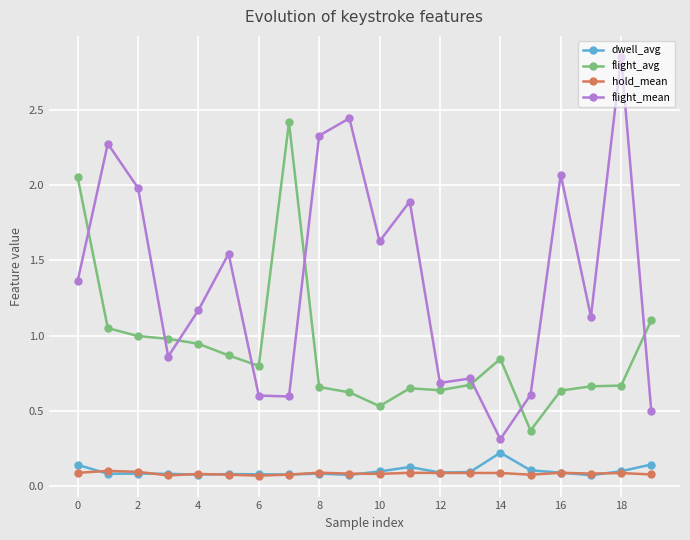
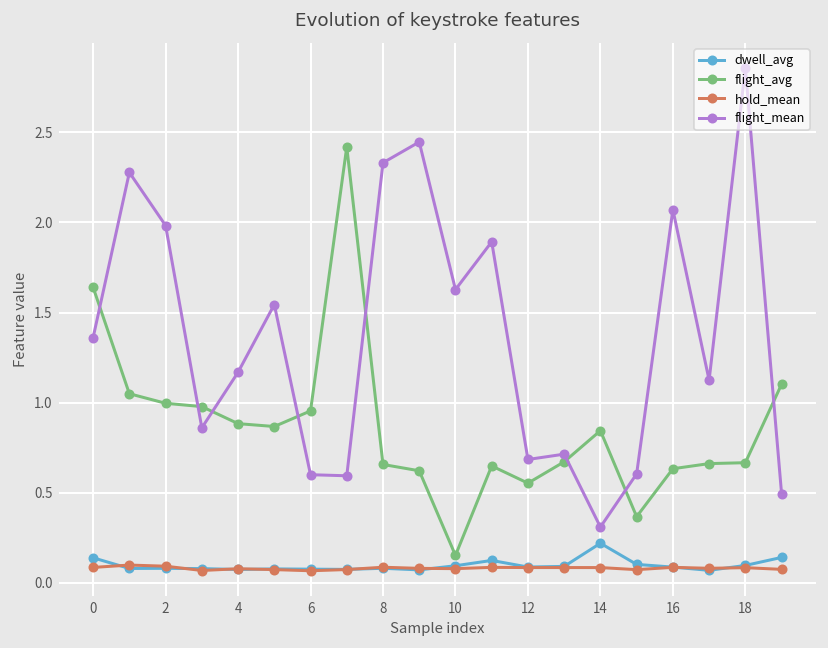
  {
    "dwell_avg": {
      "0": 0.14,
      "14": 0.22
    },
    "flight_avg": {
-     "0": 2.06,
+     "0": 1.64,
      "2": 1.00,
-     "4": 0.95,
-     "6": 0.80,
+     "4": 0.88,
+     "6": 0.95,
      "8": 0.66,
-     "10": 0.53,
-     "12": 0.64,
+     "10": 0.15,
+     "12": 0.55,
      "14": 0.84,
      "16": 0.63,
      "18": 0.67
    },
    "hold_mean": {
      "0": 0.09,
      "14": 0.08
    },
    "flight_mean": {
      "0": 1.36,
      "2": 1.98,
      "4": 1.17,
      "6": 0.60,
      "8": 2.33,
      "10": 1.63,
      "12": 0.68,
      "14": 0.31,
      "16": 2.07
    }
  }
